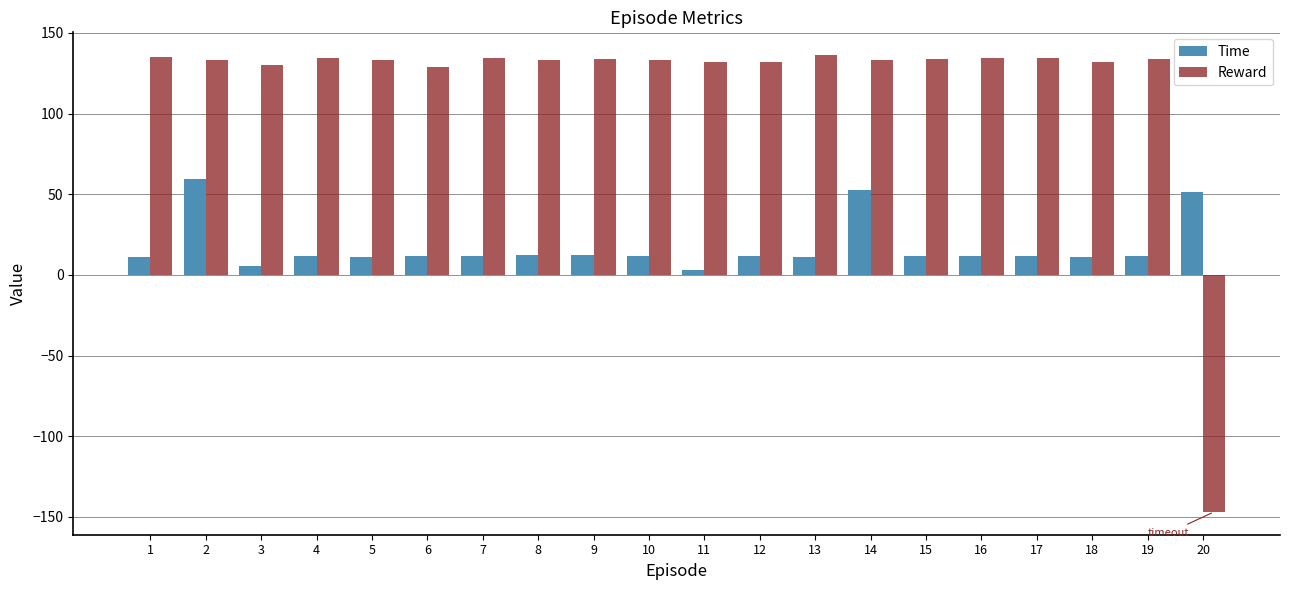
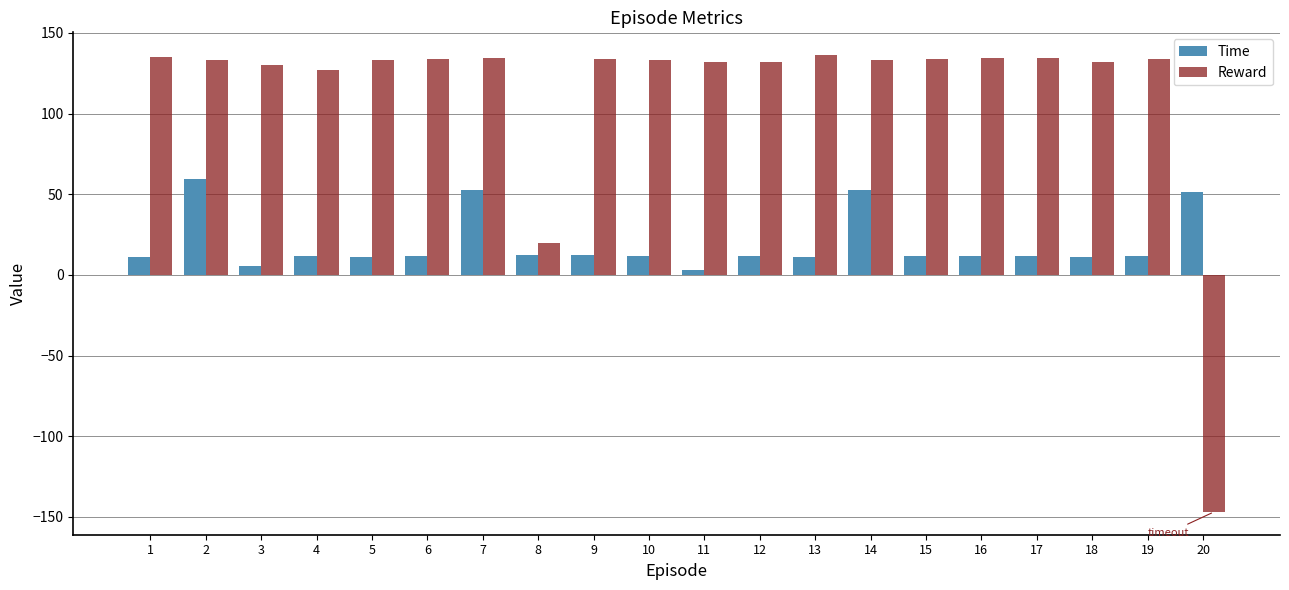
  {
    "Time": {
      "1": 11,
      "2": 59,
      "3": 5,
      "4": 12,
      "5": 11,
      "6": 12,
-     "7": 12,
+     "7": 53,
      "8": 12,
      "9": 12,
      "10": 11,
      "11": 3,
      "12": 12,
      "13": 11,
      "14": 53,
      "15": 12,
      "16": 12,
      "17": 11,
      "18": 11,
      "19": 11,
      "20": 51
    },
    "Reward": {
      "1": 135,
      "2": 133,
      "3": 130,
-     "4": 135,
+     "4": 127,
      "5": 133,
-     "6": 129,
+     "6": 134,
      "7": 135,
-     "8": 133,
+     "8": 20,
      "9": 134,
      "10": 133,
      "11": 132,
      "12": 132,
      "13": 136,
      "14": 133,
      "15": 134,
      "16": 135,
      "17": 134,
      "18": 132,
      "19": 133,
      "20": -147
    }
  }
